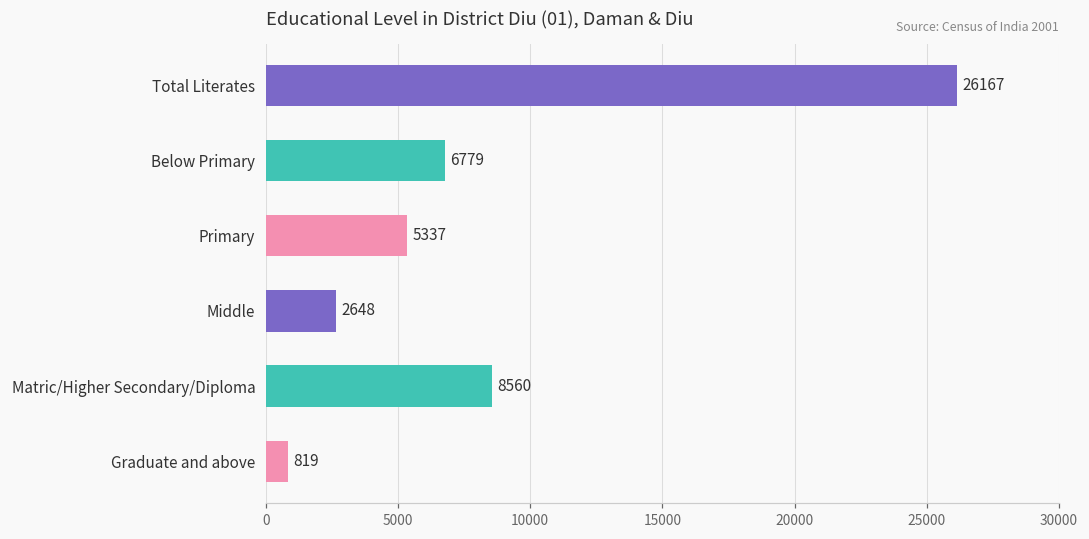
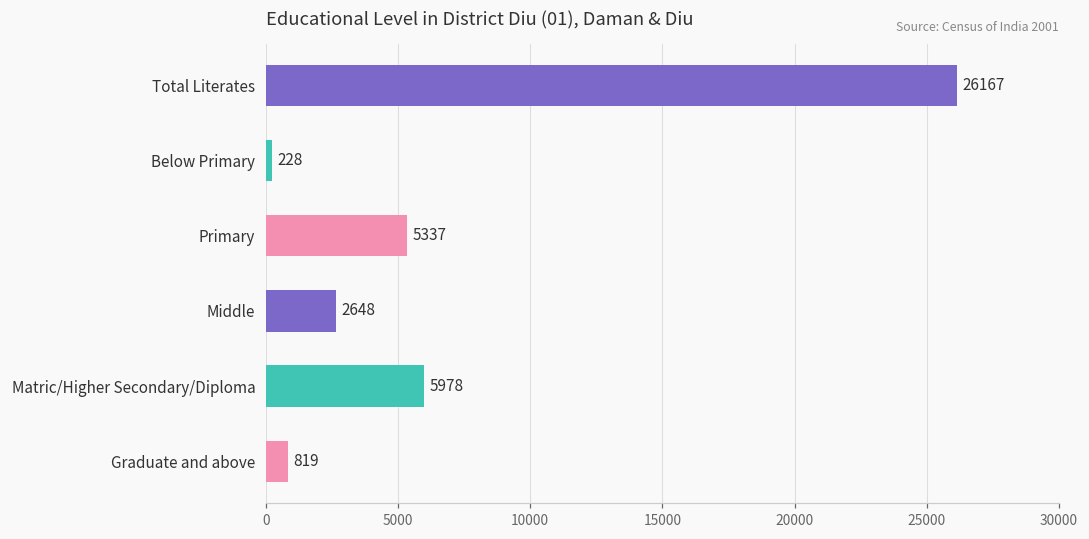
  {
    "Total Literates": 26167,
-   "Below Primary": 6779,
+   "Below Primary": 228,
    "Primary": 5337,
    "Middle": 2648,
-   "Matric/Higher Secondary/Diploma": 8560,
+   "Matric/Higher Secondary/Diploma": 5978,
    "Graduate and above": 819
  }
